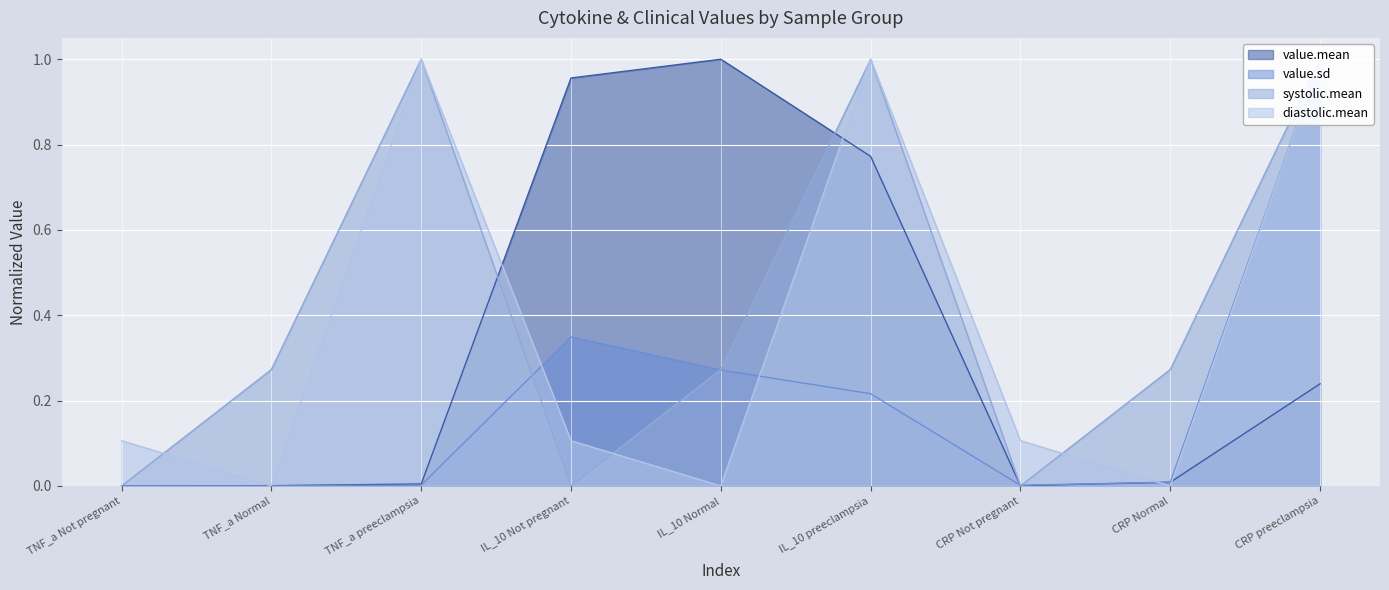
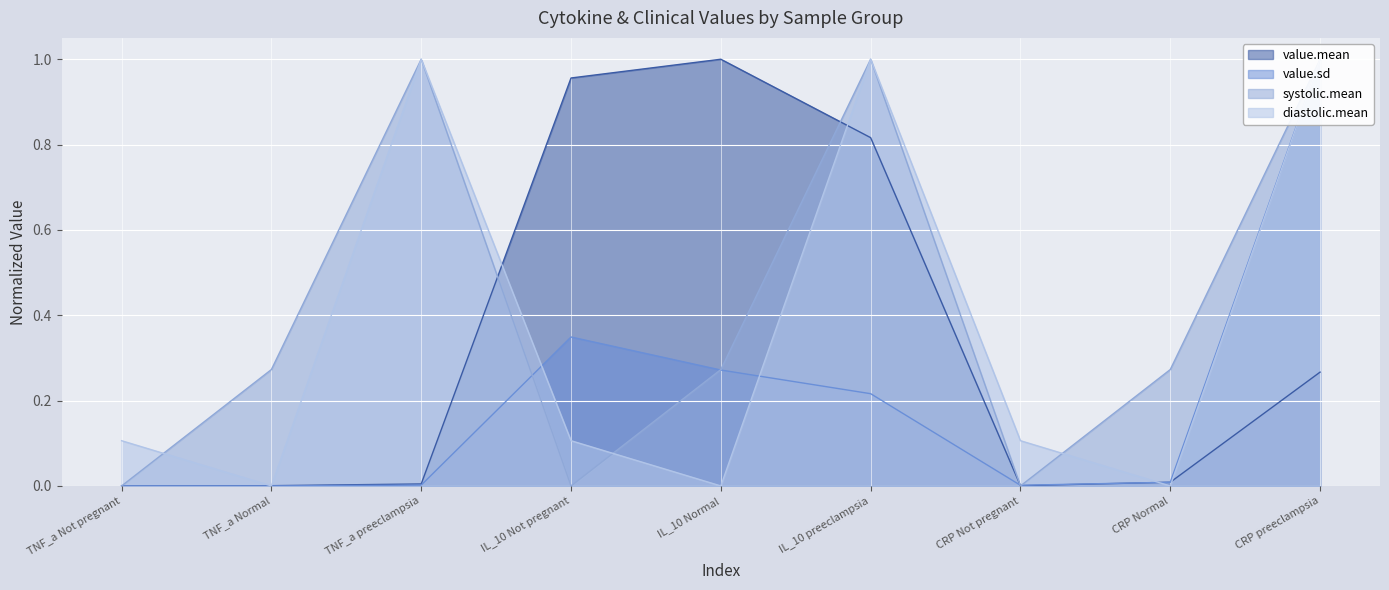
  {
    "value.mean": {
      "IL_10 Not pregnant": 0.96,
      "IL_10 Normal": 1.00,
-     "IL_10 preeclampsia": 0.77,
-     "CRP preeclampsia": 0.24
+     "IL_10 preeclampsia": 0.82,
+     "CRP preeclampsia": 0.27
    }
  }
